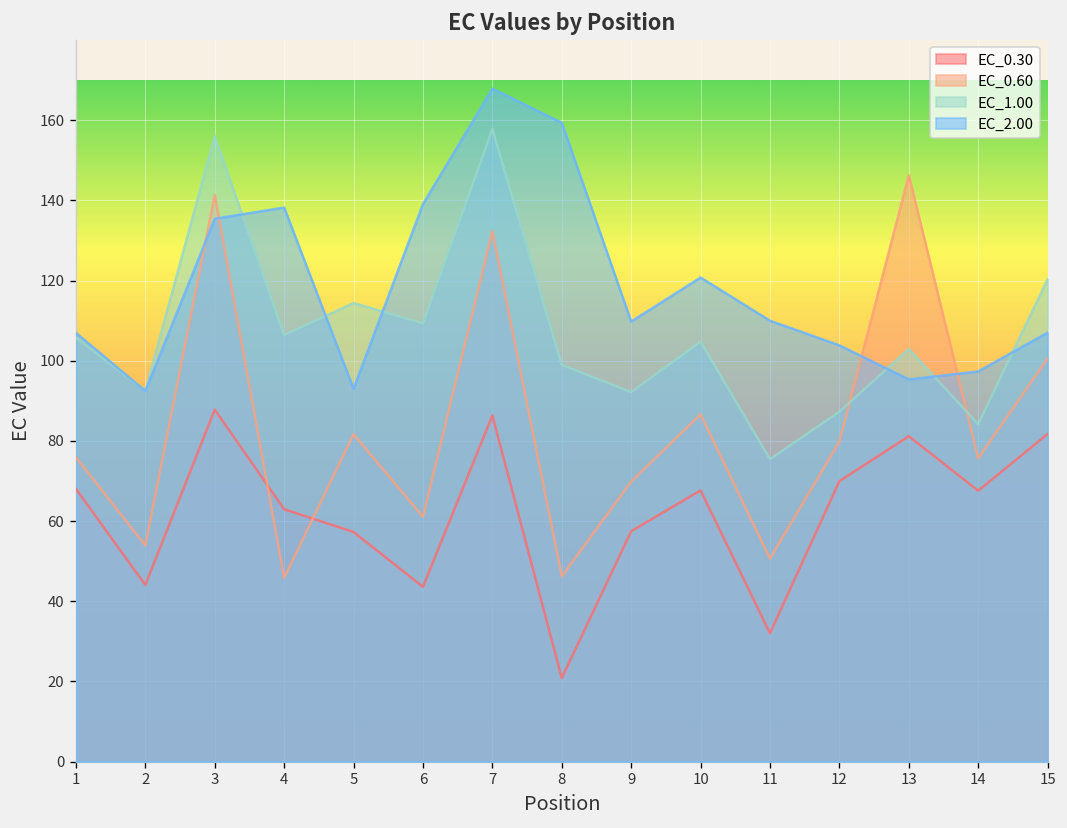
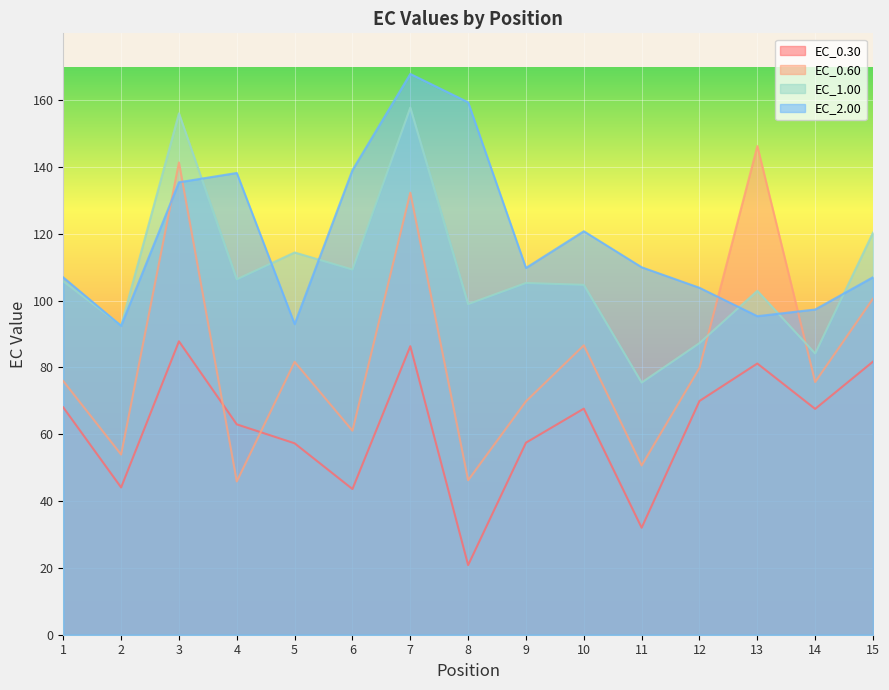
  {
    "EC_1.00": {
      "1": 106,
      "3": 156,
      "4": 106,
      "5": 114,
      "6": 109,
      "7": 158,
      "8": 99,
-     "9": 92,
+     "9": 105,
      "10": 105,
      "11": 75,
      "12": 87,
      "13": 103,
      "14": 84,
      "15": 120
    },
    "EC_2.00": {
      "1": 107,
      "3": 135,
      "4": 138,
      "5": 93,
      "6": 139,
      "7": 168,
      "8": 159,
      "9": 110,
      "10": 121,
      "11": 110,
      "12": 104,
      "13": 95,
      "14": 97,
      "15": 107
    }
  }
